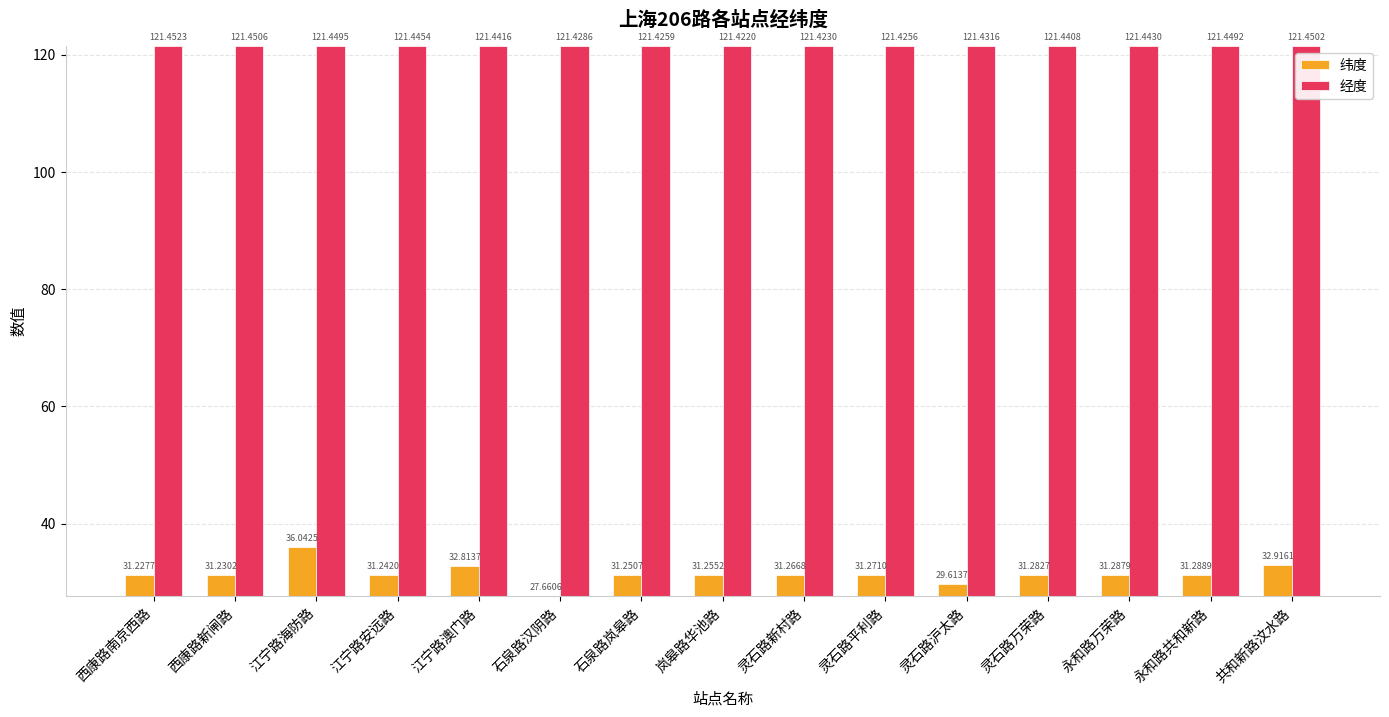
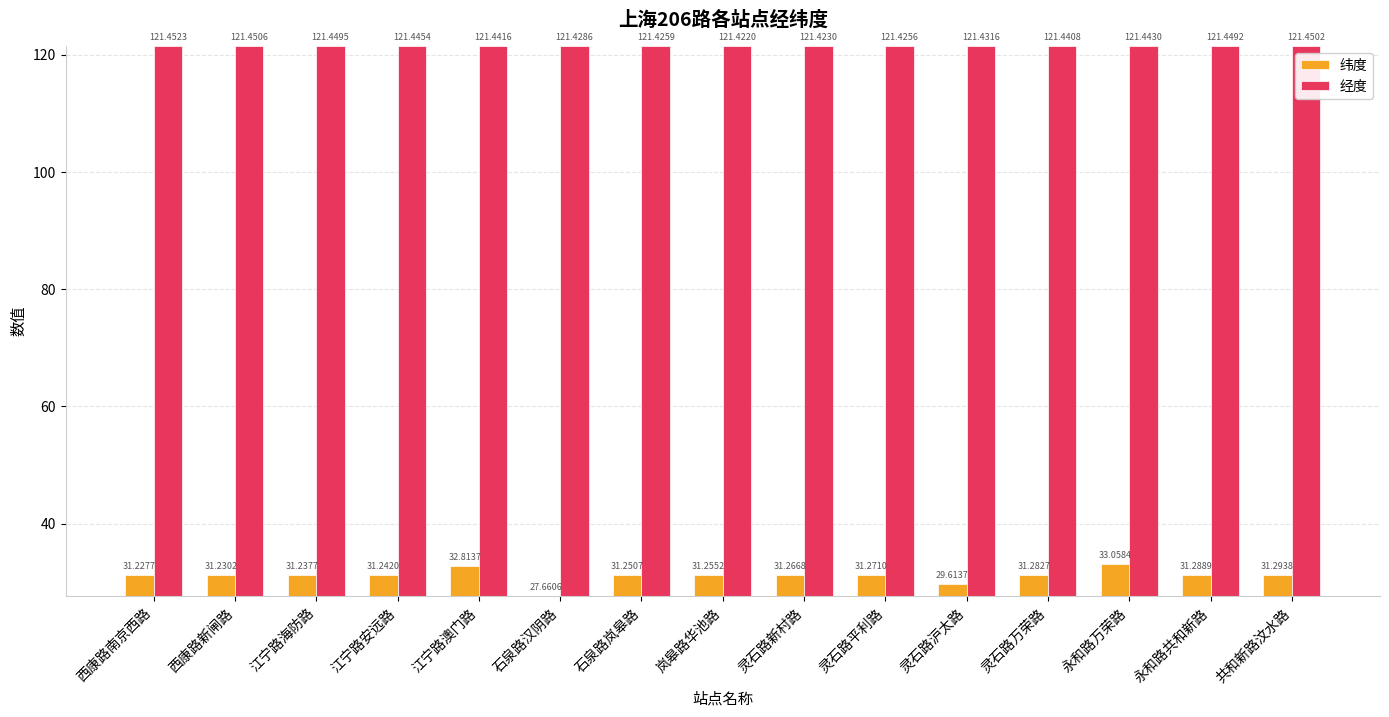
  {
    "纬度": {
      "西康路南京西路": 31.2277,
      "西康路新闸路": 31.2302,
-     "江宁路海防路": 36.0425,
+     "江宁路海防路": 31.2377,
      "江宁路安远路": 31.2420,
      "江宁路澳门路": 32.8137,
      "石泉路汉阴路": 27.6606,
      "石泉路岚皋路": 31.2507,
      "岚皋路华池路": 31.2552,
      "灵石路新村路": 31.2668,
      "灵石路平利路": 31.2710,
      "灵石路沪太路": 29.6137,
      "灵石路万荣路": 31.2827,
-     "永和路万荣路": 31.2879,
+     "永和路万荣路": 33.0584,
      "永和路共和新路": 31.2889,
-     "共和新路汶水路": 32.9161
+     "共和新路汶水路": 31.2938
    },
    "经度": {
      "西康路南京西路": 121.4523,
      "西康路新闸路": 121.4506,
      "江宁路海防路": 121.4495,
      "江宁路安远路": 121.4454,
      "江宁路澳门路": 121.4416,
      "石泉路汉阴路": 121.4286,
      "石泉路岚皋路": 121.4259,
      "岚皋路华池路": 121.4220,
      "灵石路新村路": 121.4230,
      "灵石路平利路": 121.4256,
      "灵石路沪太路": 121.4316,
      "灵石路万荣路": 121.4408,
      "永和路万荣路": 121.4430,
      "永和路共和新路": 121.4492,
      "共和新路汶水路": 121.4502
    }
  }
